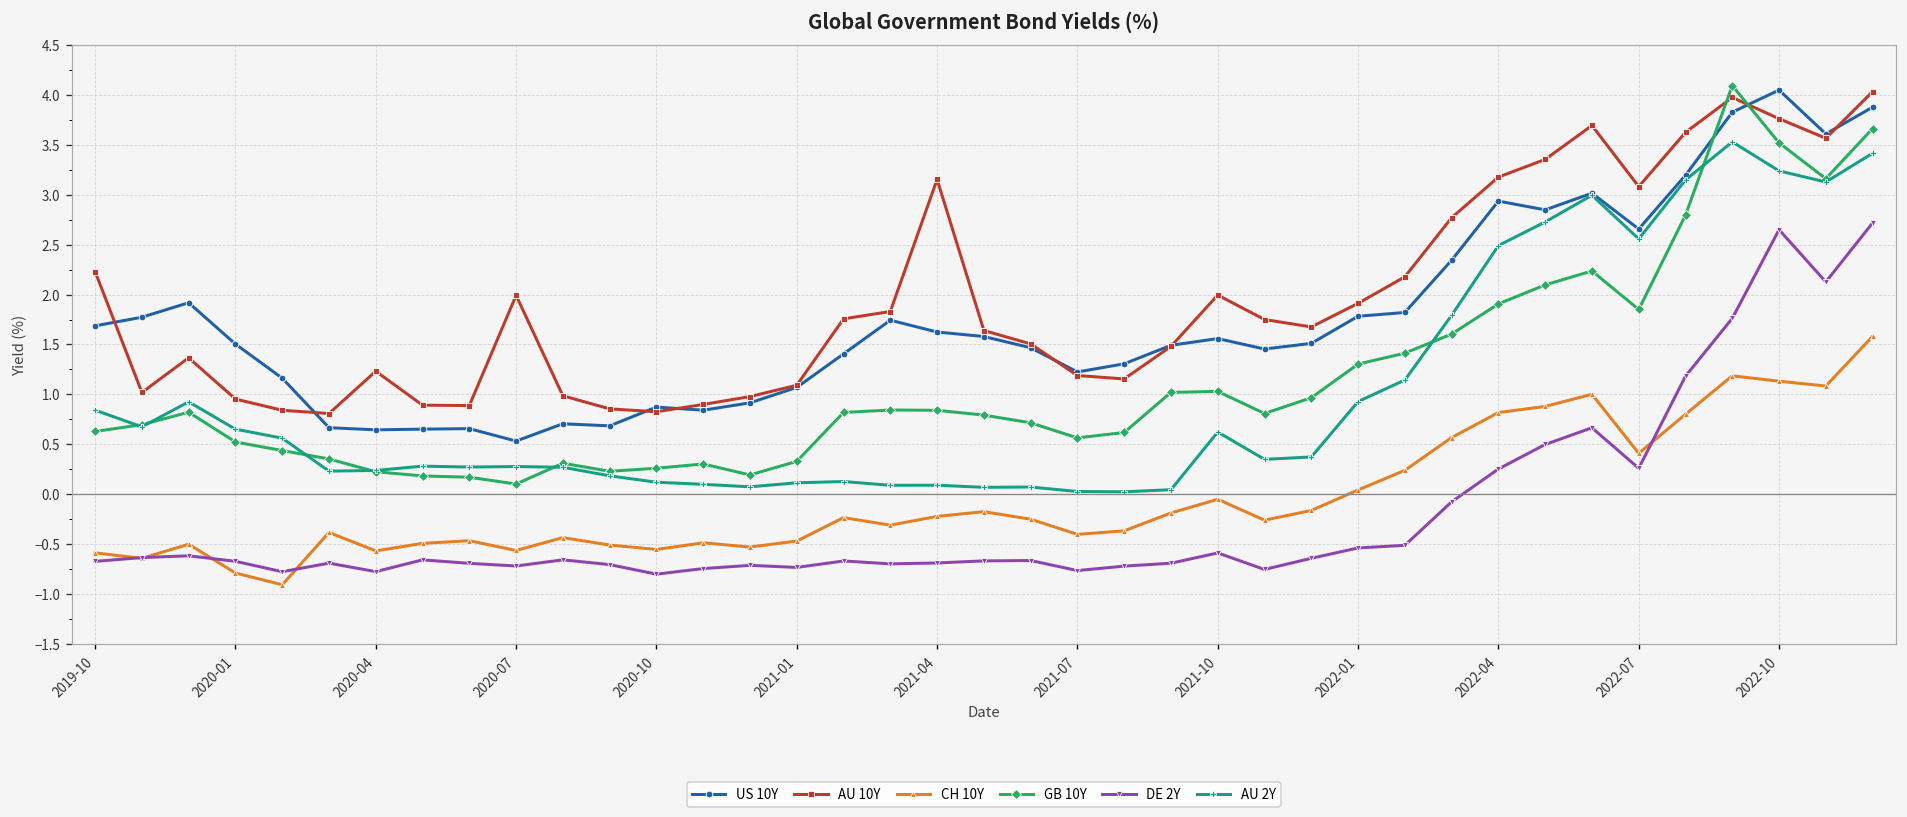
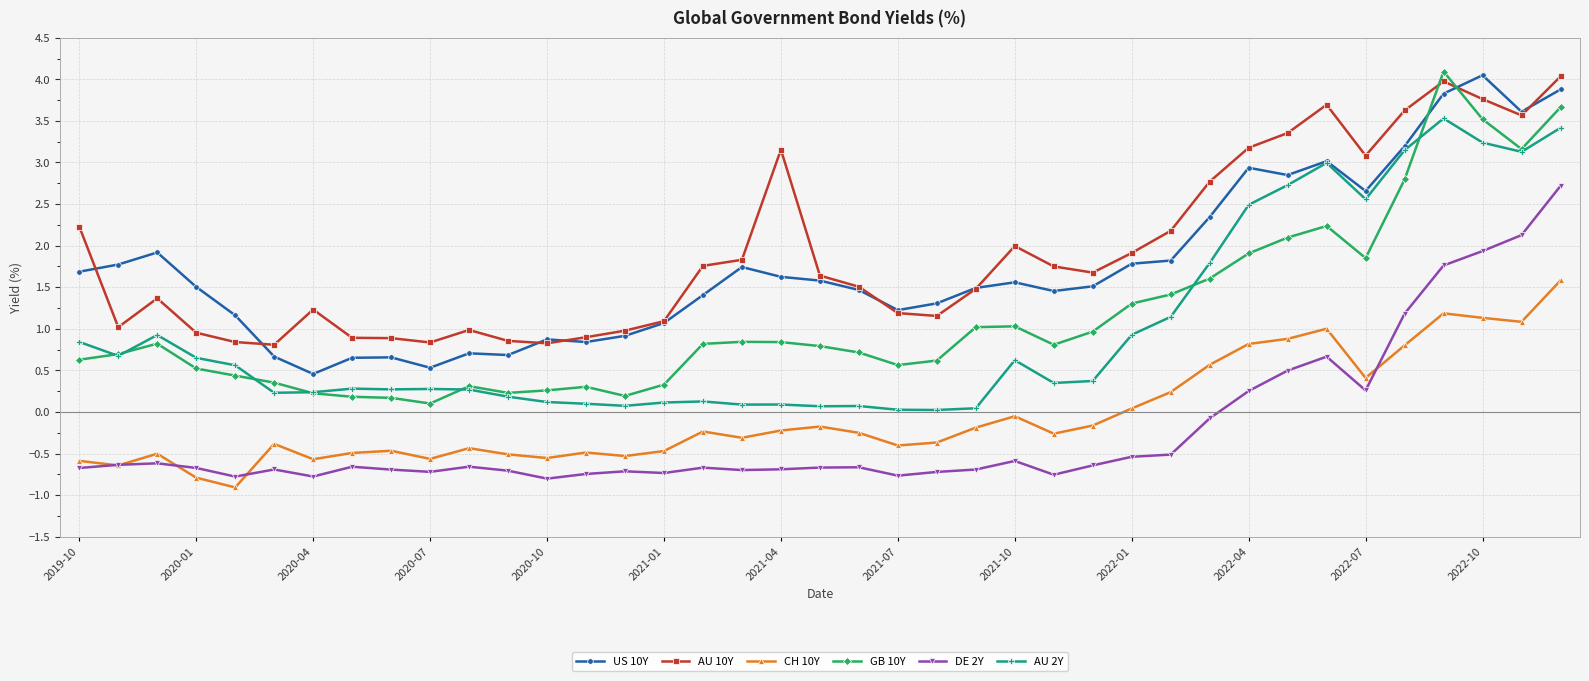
  {
    "US 10Y": {
      "2019-10": 1.7,
      "2020-01": 1.5,
-     "2020-04": 0.6,
+     "2020-04": 0.5,
      "2020-07": 0.5,
      "2020-10": 0.9,
      "2021-04": 1.6,
      "2021-07": 1.2,
      "2021-10": 1.6,
      "2022-01": 1.8,
      "2022-04": 2.9,
      "2022-07": 2.7,
      "2022-10": 4.0
    },
    "AU 10Y": {
      "2019-10": 2.2,
      "2020-01": 1.0,
      "2020-04": 1.2,
-     "2020-07": 2.0,
+     "2020-07": 0.8,
      "2020-10": 0.8,
      "2021-04": 3.2,
      "2021-07": 1.2,
      "2021-10": 2.0,
      "2022-01": 1.9,
      "2022-04": 3.2,
      "2022-07": 3.1,
      "2022-10": 3.8
    },
    "CH 10Y": {
      "2019-10": -0.6,
      "2020-01": -0.8,
      "2020-04": -0.6,
      "2020-07": -0.6,
      "2020-10": -0.6,
      "2021-01": -0.5,
      "2021-04": -0.2,
      "2021-07": -0.4,
      "2021-10": -0.1,
      "2022-01": 0.0,
      "2022-04": 0.8,
      "2022-07": 0.4,
      "2022-10": 1.1
    },
    "DE 2Y": {
      "2019-10": -0.7,
      "2020-01": -0.7,
      "2020-04": -0.8,
      "2020-07": -0.7,
      "2020-10": -0.8,
      "2021-01": -0.7,
      "2021-04": -0.7,
      "2021-07": -0.8,
      "2021-10": -0.6,
      "2022-01": -0.5,
      "2022-04": 0.3,
      "2022-07": 0.3,
-     "2022-10": 2.7
+     "2022-10": 1.9
    }
  }
